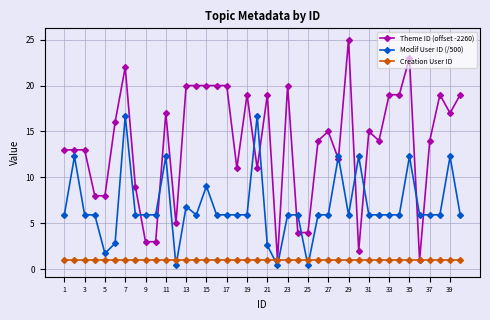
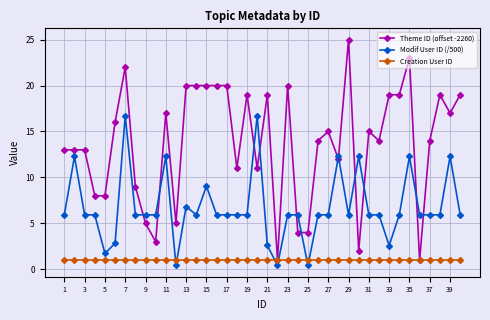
  {
    "Theme ID (offset -2260)": {
      "1": 13,
      "3": 13,
      "5": 8,
      "7": 22,
-     "9": 3,
+     "9": 5,
      "11": 17,
      "13": 20,
      "15": 20,
      "17": 20,
      "19": 19,
      "21": 19,
      "23": 20,
      "25": 4,
      "27": 15,
      "29": 25,
      "31": 15,
      "33": 19,
      "37": 14,
      "39": 17
    },
    "Modif User ID (/500)": {
      "1": 6,
      "3": 6,
      "5": 2,
      "7": 17,
      "9": 6,
      "11": 12,
      "13": 7,
      "15": 9,
      "17": 6,
      "19": 6,
      "21": 3,
      "23": 6,
      "25": 0,
      "27": 6,
      "29": 6,
      "31": 6,
-     "33": 6,
+     "33": 3,
      "35": 12,
      "37": 6,
      "39": 12
    },
    "Creation User ID": {
      "1": 1,
      "3": 1,
      "5": 1,
      "7": 1,
      "9": 1,
      "11": 1,
      "13": 1,
      "15": 1,
      "17": 1,
      "19": 1,
      "21": 1,
      "23": 1,
      "25": 1,
      "27": 1,
      "29": 1,
      "31": 1,
      "33": 1,
      "35": 1,
      "37": 1,
      "39": 1
    }
  }
